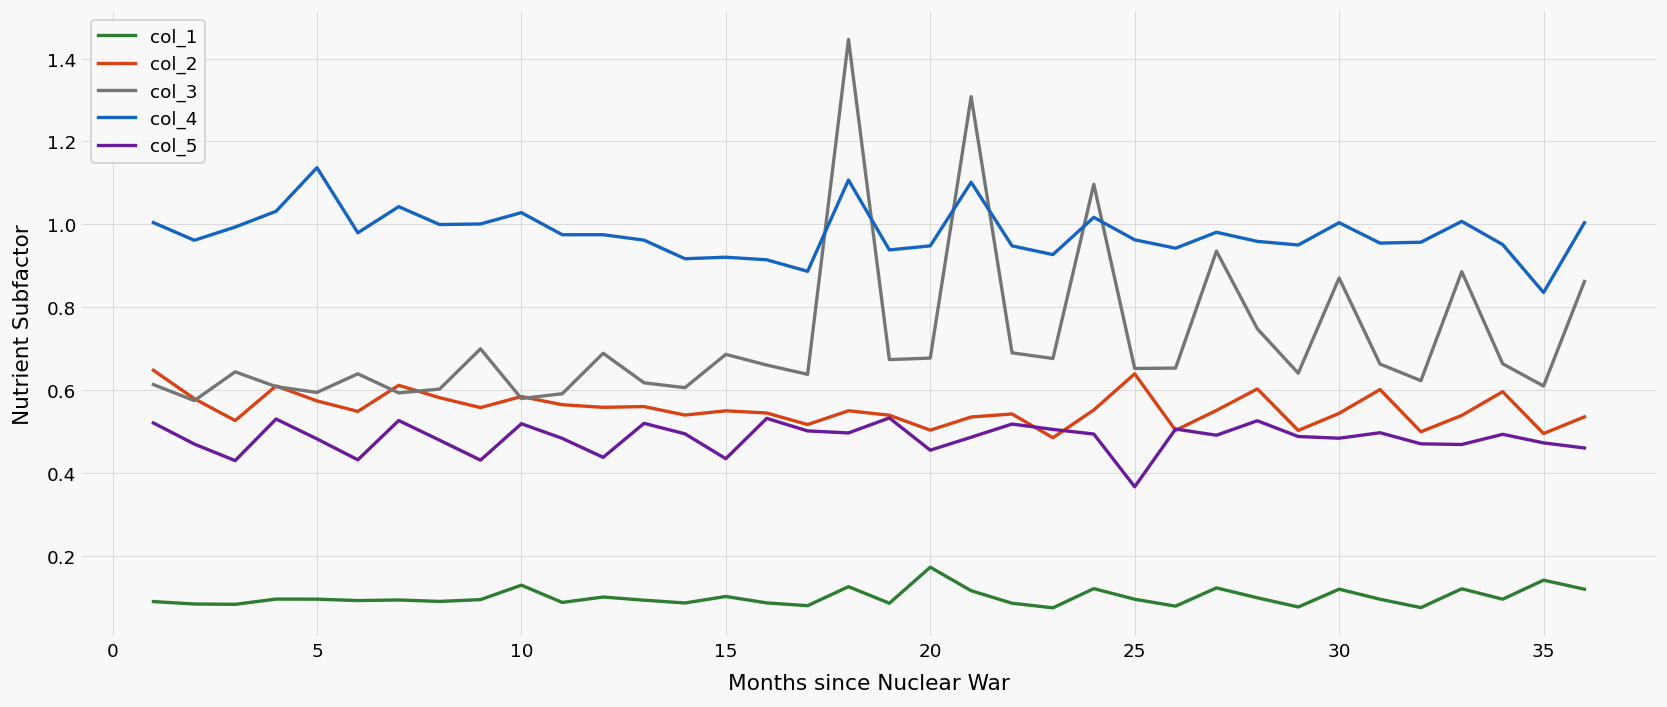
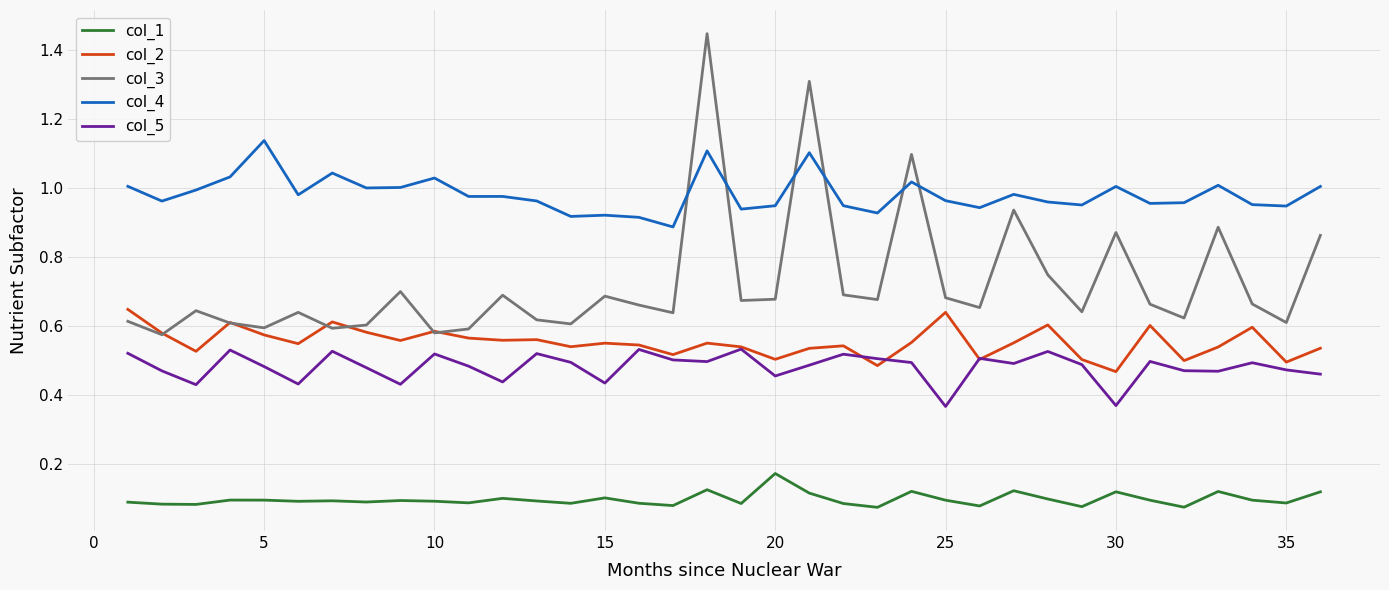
  {
    "col_1": {
      "5": 0.10,
-     "10": 0.13,
+     "10": 0.09,
      "15": 0.10,
      "20": 0.17,
      "25": 0.10,
      "30": 0.12,
-     "35": 0.14
+     "35": 0.09
    },
    "col_2": {
      "5": 0.57,
      "15": 0.55,
      "20": 0.50,
      "25": 0.64,
-     "30": 0.54,
+     "30": 0.47,
      "35": 0.50
    },
    "col_3": {
      "5": 0.59,
      "15": 0.69,
      "20": 0.68,
-     "25": 0.65,
+     "25": 0.68,
      "30": 0.87,
      "35": 0.61
    },
    "col_4": {
      "5": 1.14,
      "10": 1.03,
      "15": 0.92,
      "20": 0.95,
      "25": 0.96,
      "30": 1.00,
-     "35": 0.84
+     "35": 0.95
    },
    "col_5": {
      "5": 0.48,
      "10": 0.52,
      "15": 0.43,
      "20": 0.46,
      "25": 0.37,
-     "30": 0.48,
+     "30": 0.37,
      "35": 0.47
    }
  }
